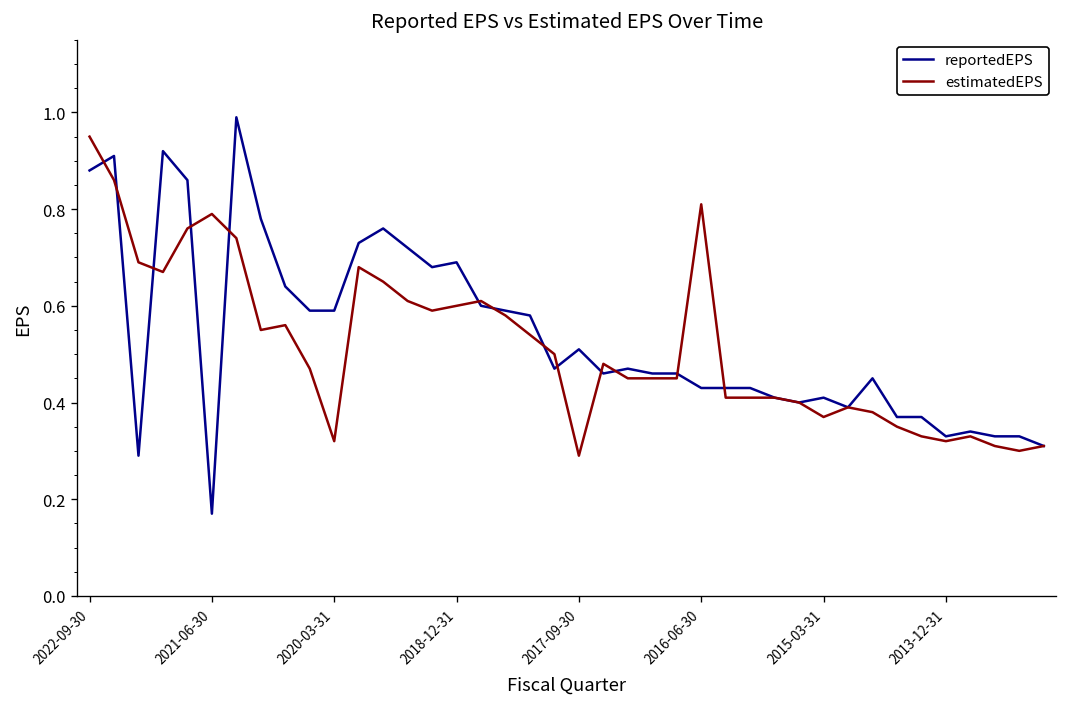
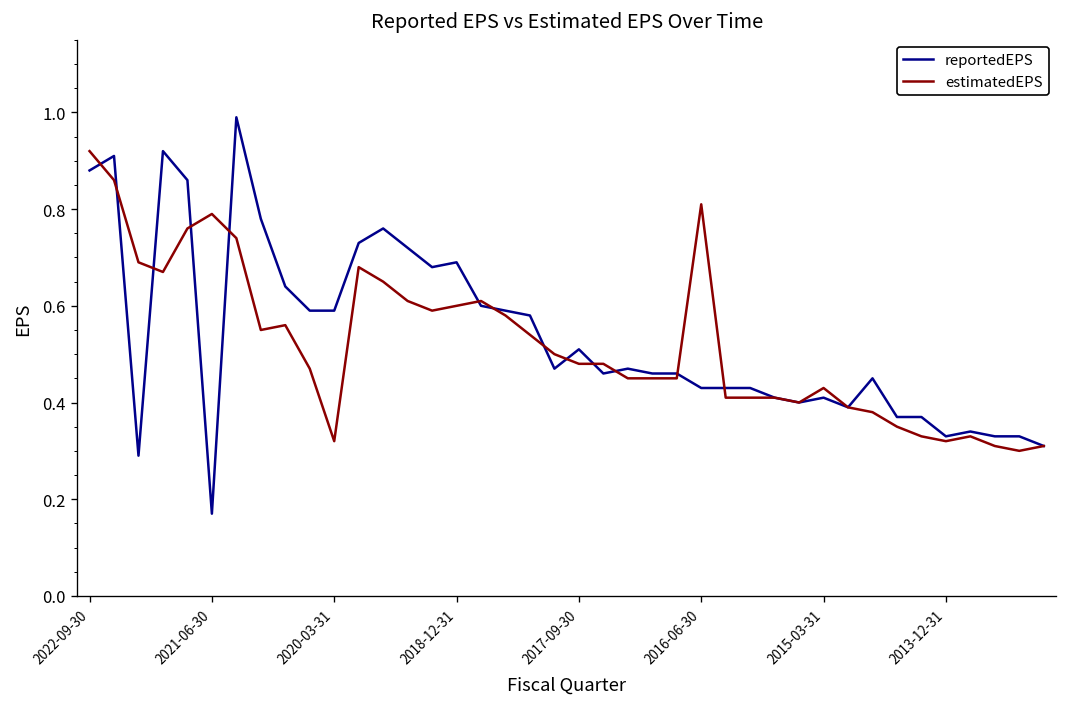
  {
    "reportedEPS": {
      "2022-09-30": 0.88,
      "2021-06-30": 0.17,
      "2020-03-31": 0.59,
      "2018-12-31": 0.69,
      "2017-09-30": 0.51,
      "2016-06-30": 0.43,
      "2015-03-31": 0.41,
      "2013-12-31": 0.33
    },
    "estimatedEPS": {
-     "2022-09-30": 0.95,
+     "2022-09-30": 0.92,
      "2021-06-30": 0.79,
      "2020-03-31": 0.32,
      "2018-12-31": 0.60,
-     "2017-09-30": 0.29,
+     "2017-09-30": 0.48,
      "2016-06-30": 0.81,
-     "2015-03-31": 0.37,
+     "2015-03-31": 0.43,
      "2013-12-31": 0.32
    }
  }
